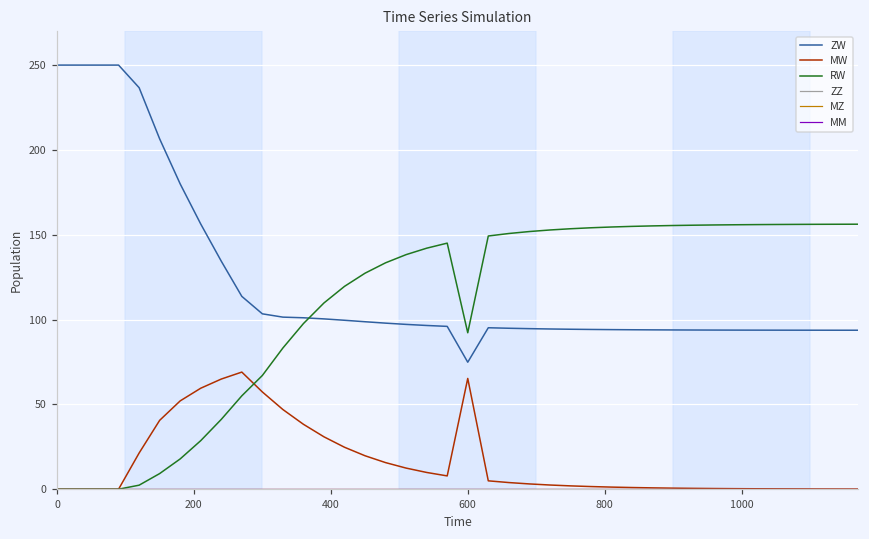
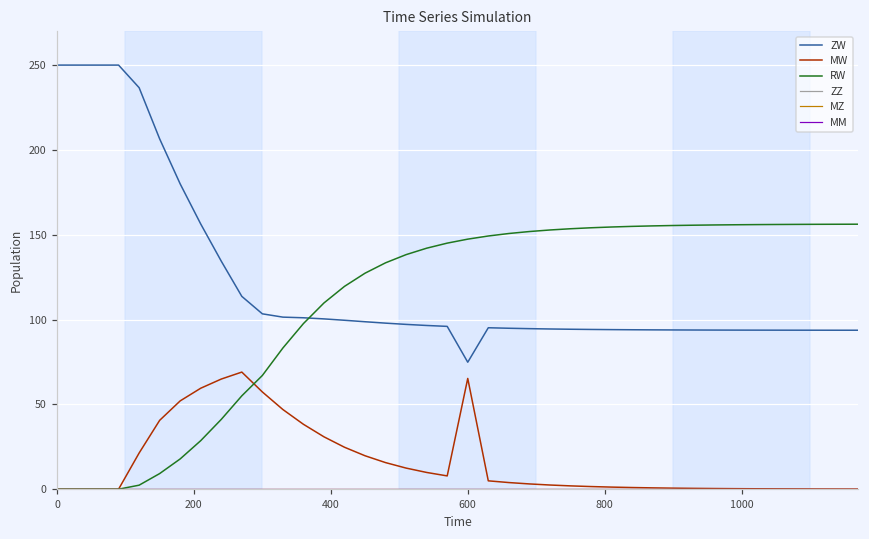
  {
    "ZW": {
      "0": 250,
      "600": 75
    },
    "MW": {
      "600": 65
    },
    "RW": {
-     "600": 92
+     "600": 147
    },
    "MM": {
      "600": 0
    }
  }
